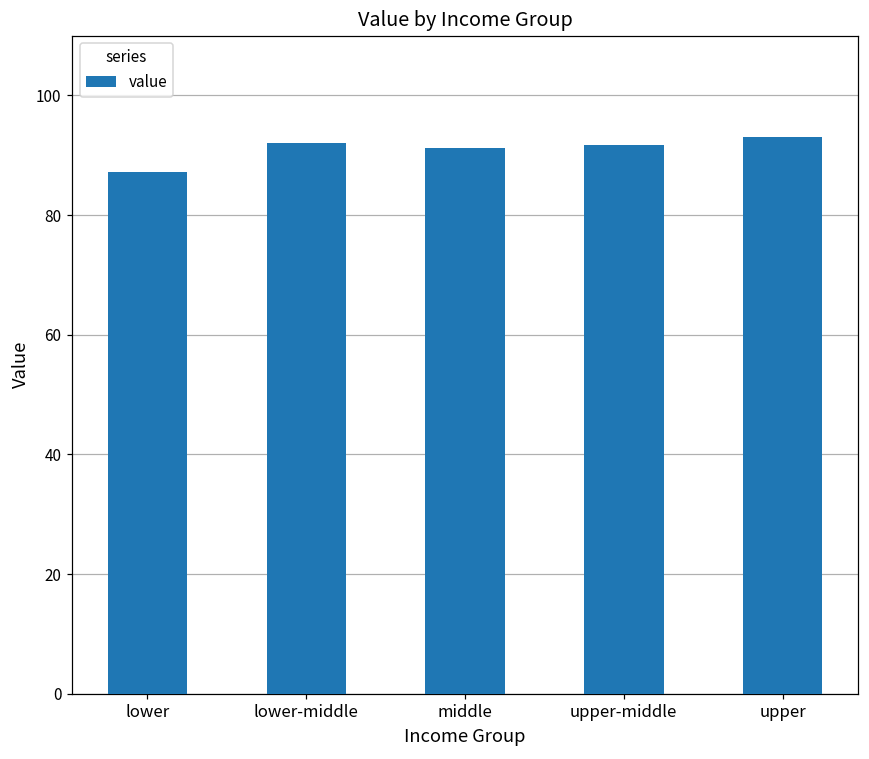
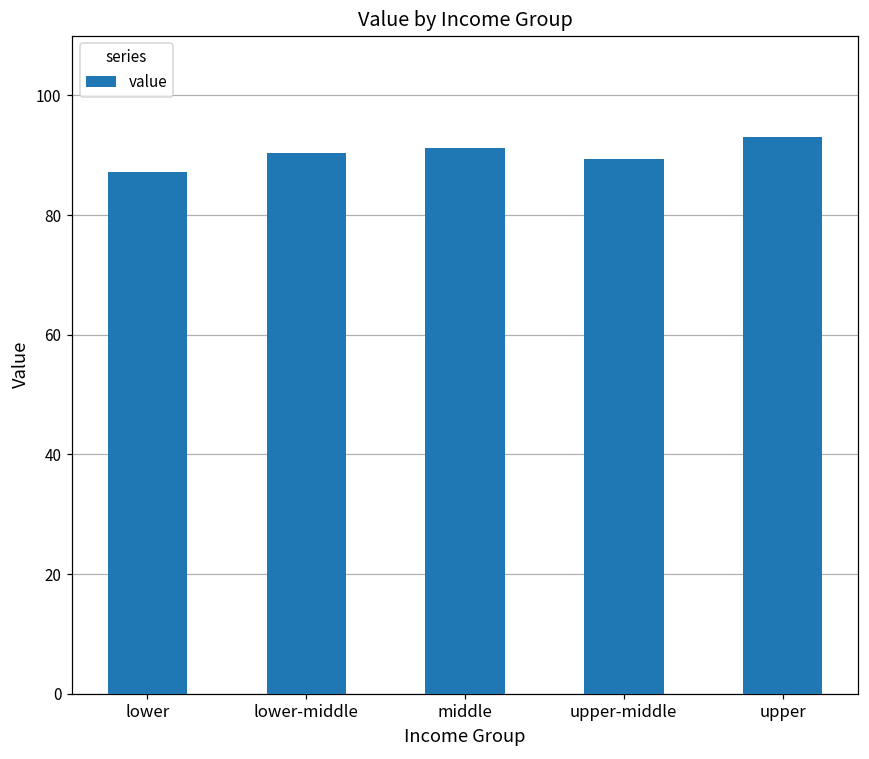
  {
    "lower": 87,
-   "lower-middle": 92,
+   "lower-middle": 90,
    "middle": 91,
-   "upper-middle": 92,
+   "upper-middle": 89,
    "upper": 93
  }
